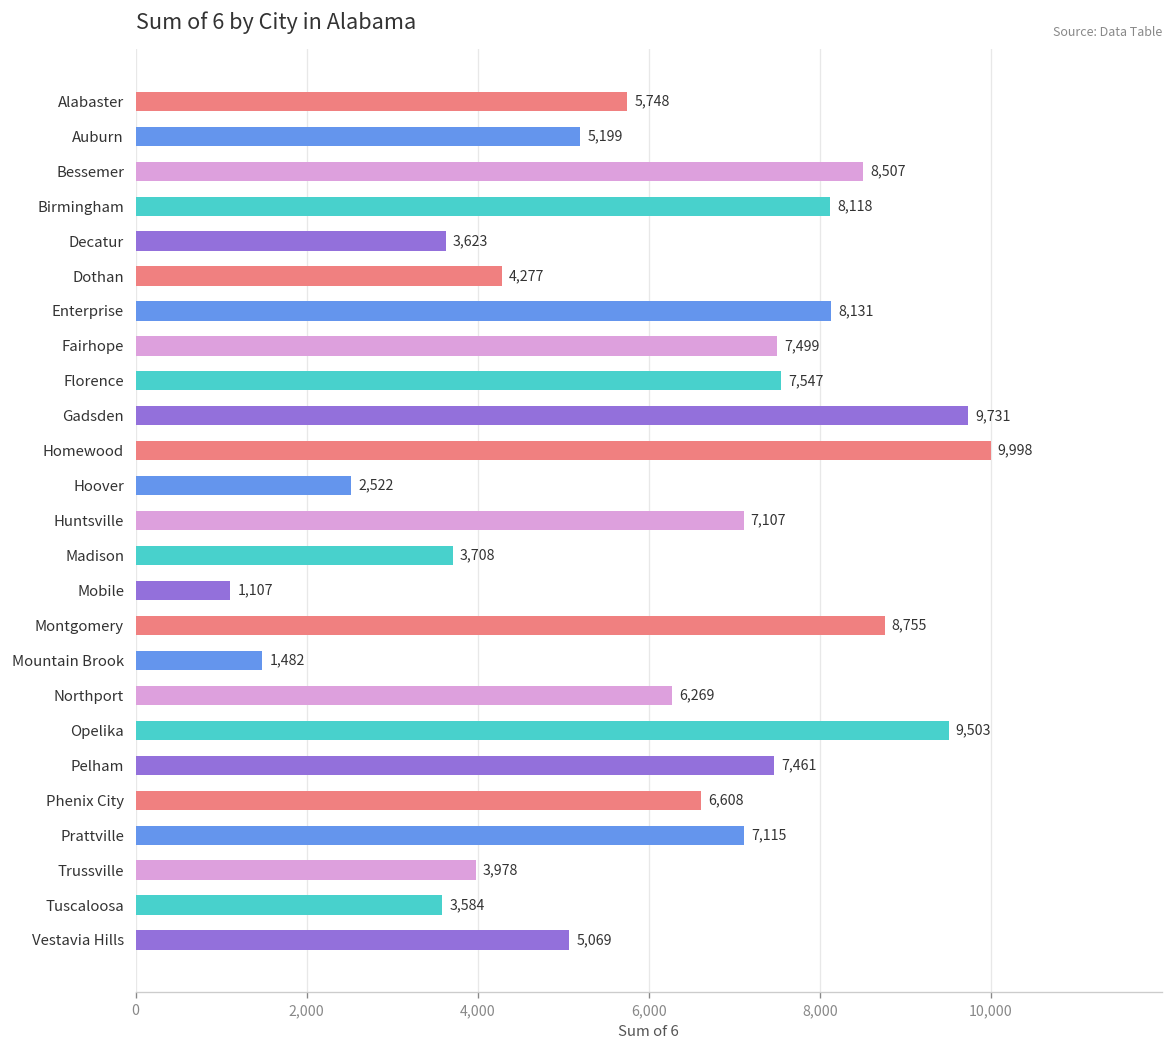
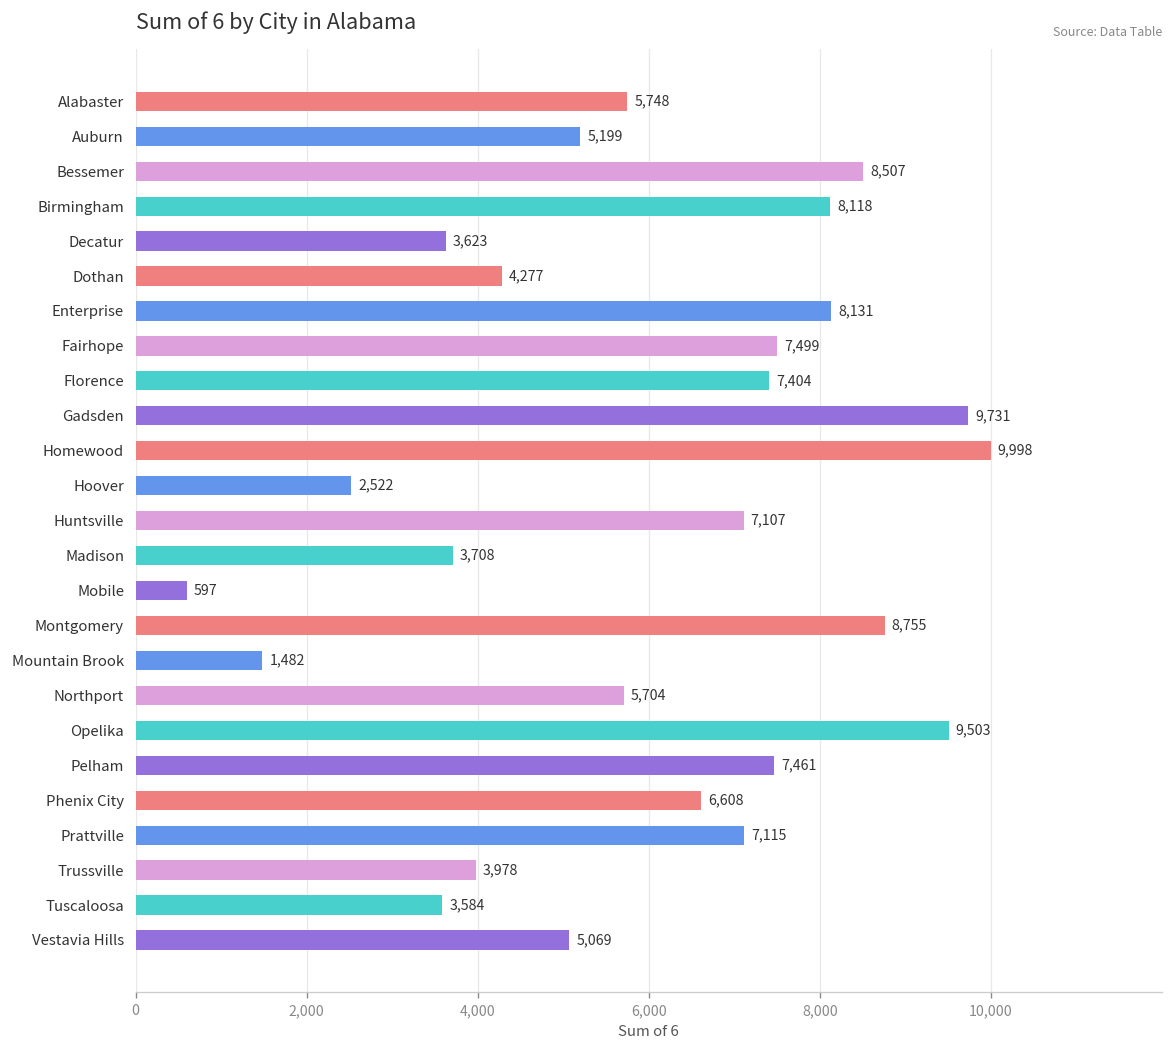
  {
    "Alabaster": "5,748",
    "Auburn": "5,199",
    "Bessemer": "8,507",
    "Birmingham": "8,118",
    "Decatur": "3,623",
    "Dothan": "4,277",
    "Enterprise": "8,131",
    "Fairhope": "7,499",
-   "Florence": "7,547",
+   "Florence": "7,404",
    "Gadsden": "9,731",
    "Homewood": "9,998",
    "Hoover": "2,522",
    "Huntsville": "7,107",
    "Madison": "3,708",
-   "Mobile": "1,107",
+   "Mobile": "597",
    "Montgomery": "8,755",
    "Mountain Brook": "1,482",
-   "Northport": "6,269",
+   "Northport": "5,704",
    "Opelika": "9,503",
    "Pelham": "7,461",
    "Phenix City": "6,608",
    "Prattville": "7,115",
    "Trussville": "3,978",
    "Tuscaloosa": "3,584",
    "Vestavia Hills": "5,069"
  }
